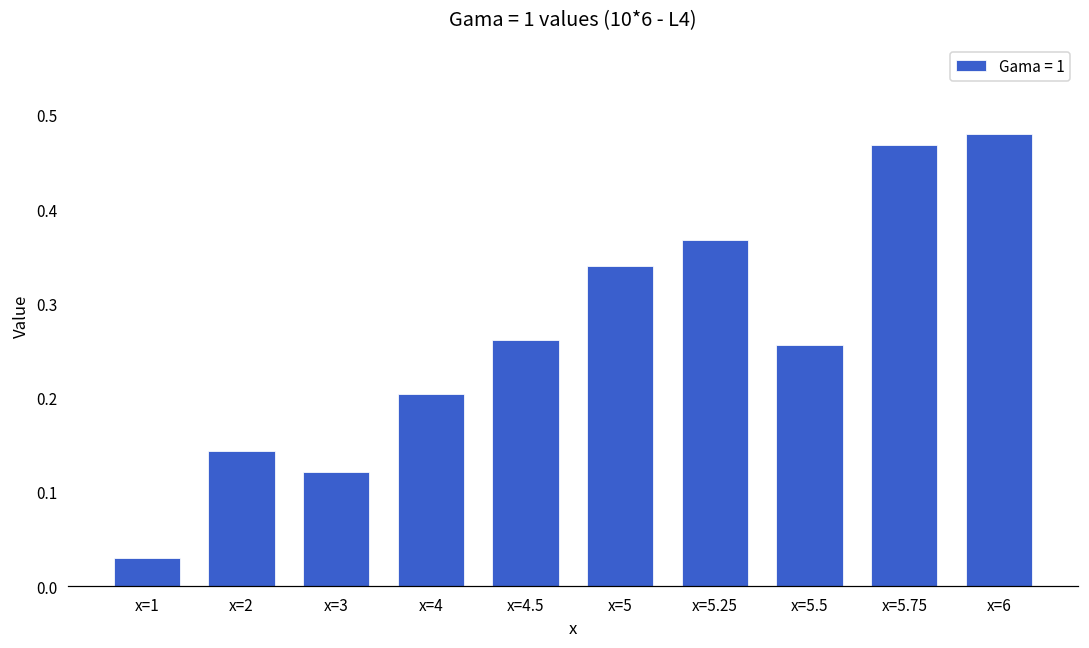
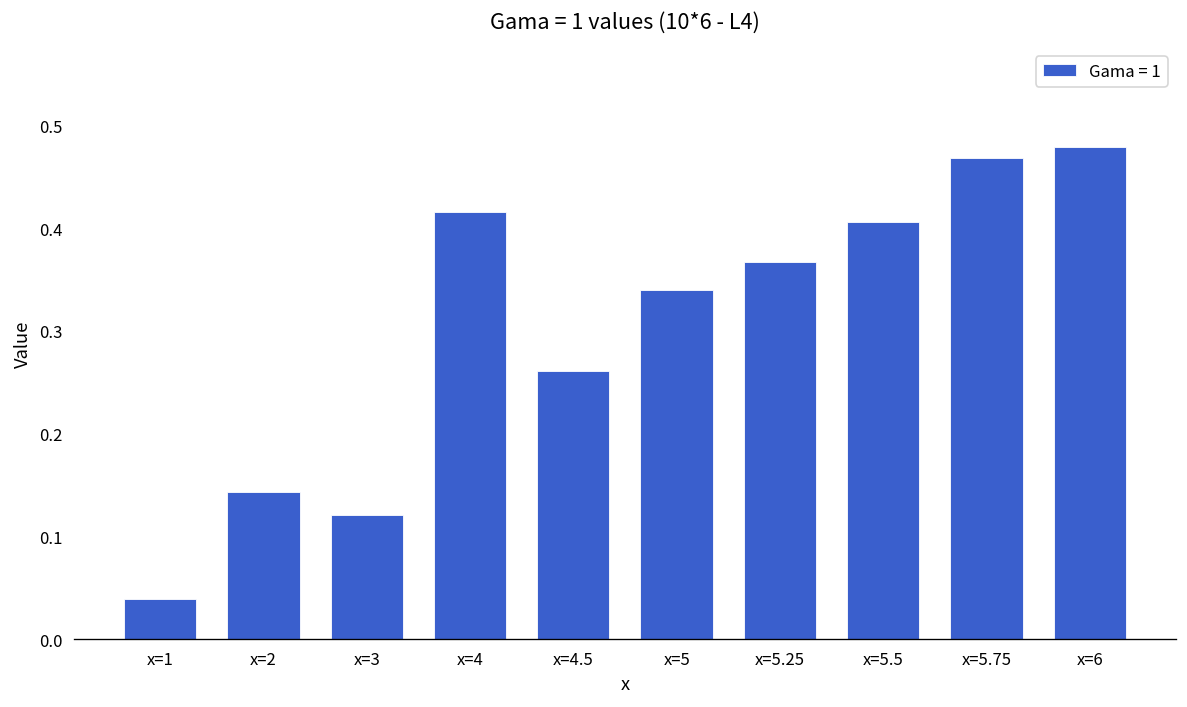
  {
-   "x=1": 0.03,
+   "x=1": 0.04,
    "x=2": 0.14,
    "x=3": 0.12,
-   "x=4": 0.20,
+   "x=4": 0.42,
    "x=4.5": 0.26,
    "x=5": 0.34,
    "x=5.25": 0.37,
-   "x=5.5": 0.26,
+   "x=5.5": 0.41,
    "x=5.75": 0.47,
    "x=6": 0.48
  }
